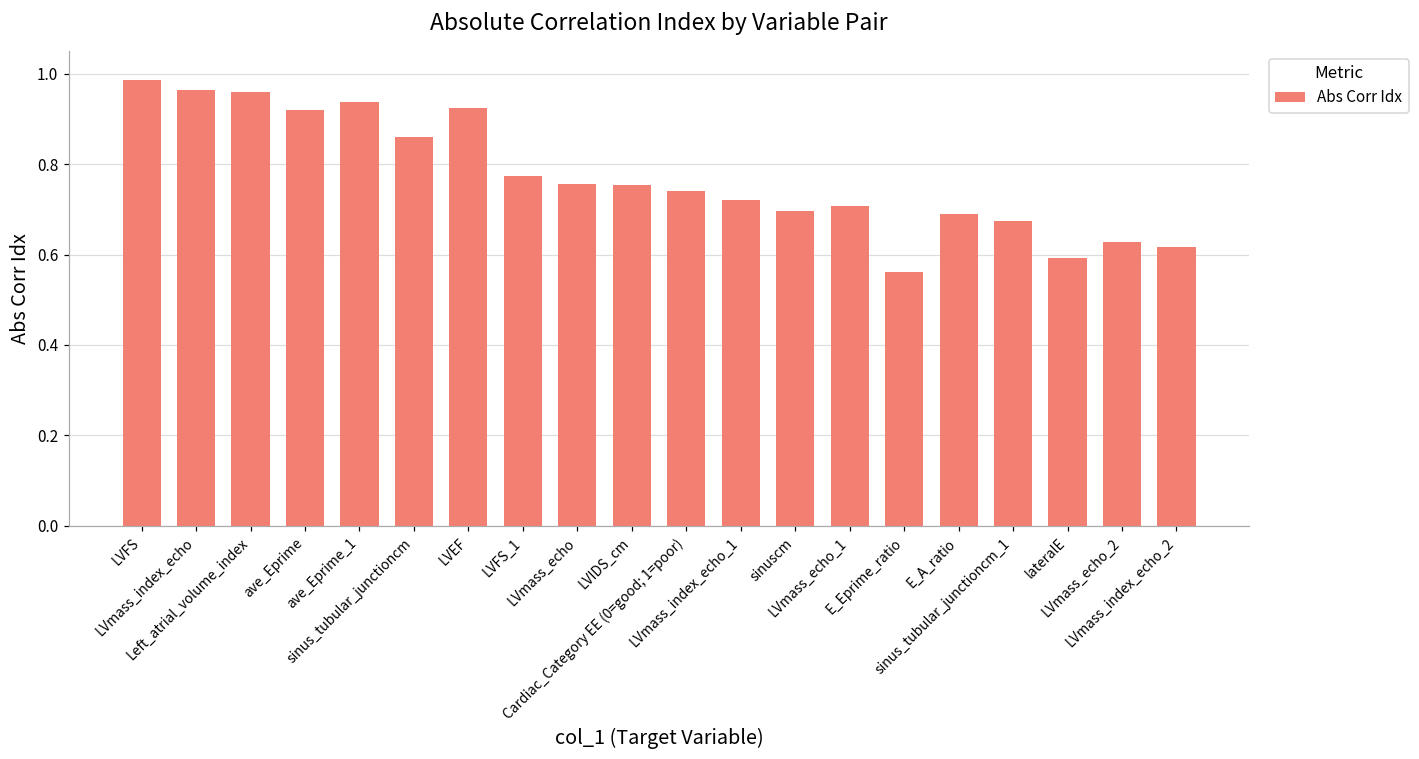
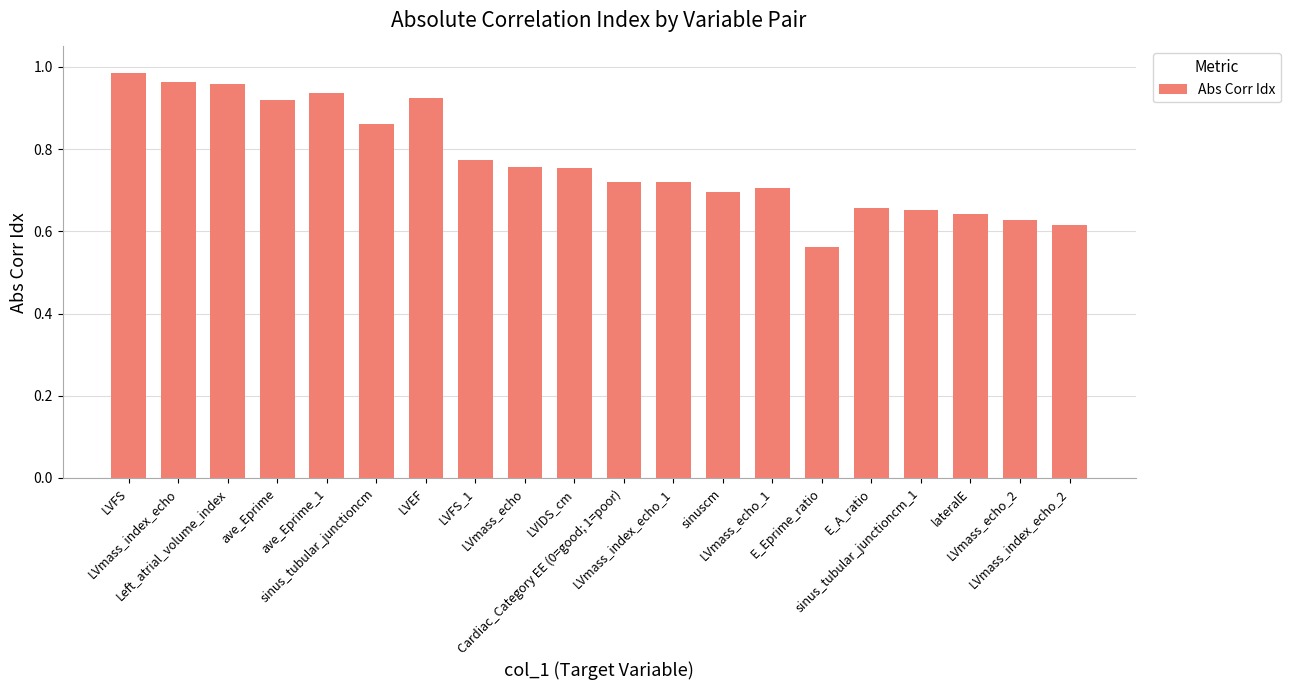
  {
    "LVFS": 0.99,
    "LVmass_index_echo": 0.96,
    "Left_atrial_volume_index": 0.96,
    "ave_Eprime": 0.92,
    "ave_Eprime_1": 0.94,
    "sinus_tubular_junctioncm": 0.86,
    "LVEF": 0.92,
    "LVFS_1": 0.77,
    "LVmass_echo": 0.76,
    "LVIDS_cm": 0.75,
-   "Cardiac_Category EE (0=good; 1=poor)": 0.74,
+   "Cardiac_Category EE (0=good; 1=poor)": 0.72,
    "LVmass_index_echo_1": 0.72,
    "sinuscm": 0.70,
    "LVmass_echo_1": 0.71,
    "E_Eprime_ratio": 0.56,
-   "E_A_ratio": 0.69,
-   "sinus_tubular_junctioncm_1": 0.67,
-   "lateralE": 0.59,
+   "E_A_ratio": 0.66,
+   "sinus_tubular_junctioncm_1": 0.65,
+   "lateralE": 0.64,
    "LVmass_echo_2": 0.63,
    "LVmass_index_echo_2": 0.62
  }
